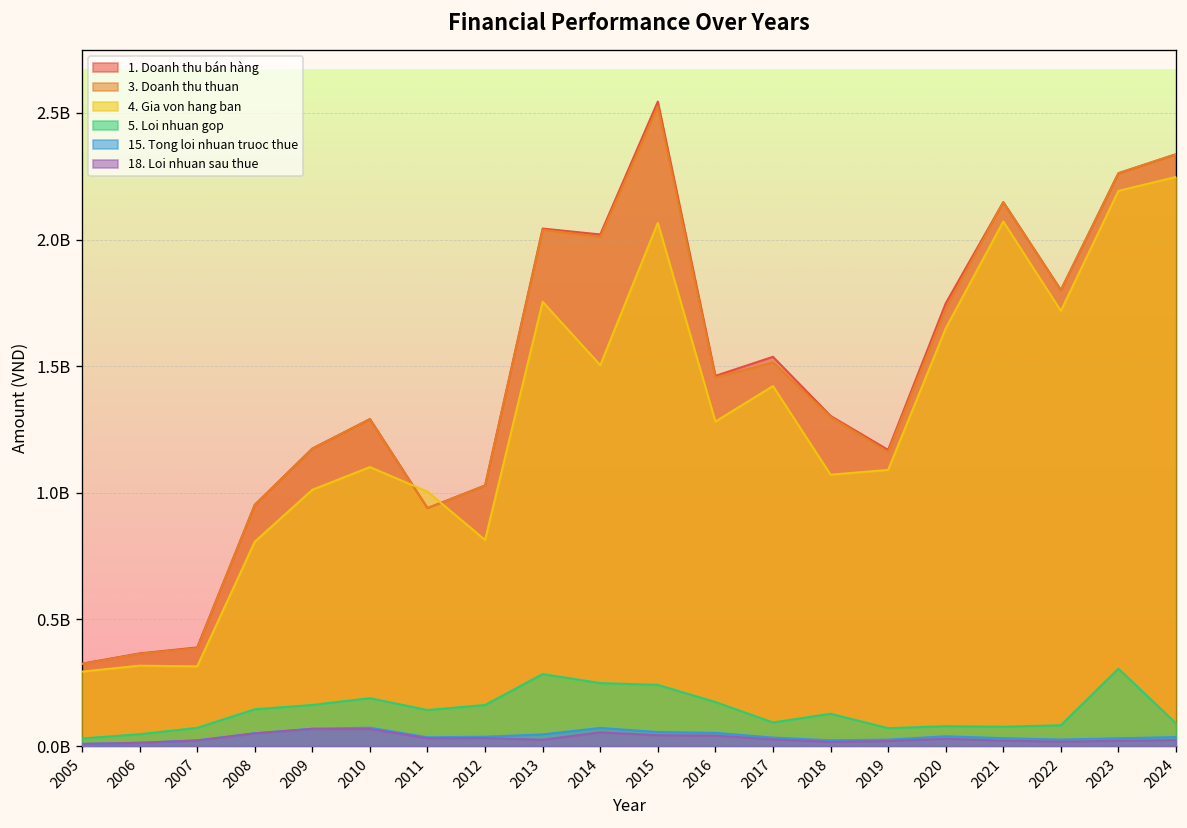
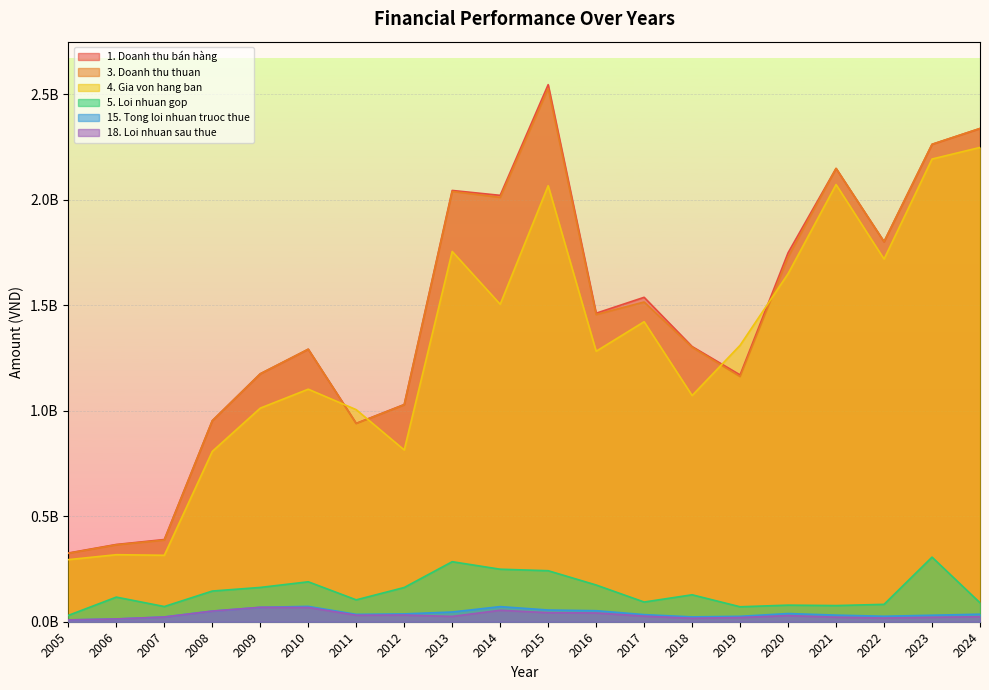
  {
    "4. Gia von hang ban": {
      "2005": 290000000,
      "2006": 320000000,
      "2007": 310000000,
      "2008": 810000000,
      "2009": 1010000000,
      "2010": 1100000000,
      "2011": 1000000000,
      "2012": 810000000,
      "2013": 1750000000,
      "2014": 1500000000,
      "2015": 2070000000,
      "2016": 1280000000,
      "2017": 1420000000,
      "2018": 1070000000,
-     "2019": 1090000000,
+     "2019": 1310000000,
      "2020": 1650000000,
      "2021": 2070000000,
      "2022": 1720000000,
      "2023": 2190000000,
      "2024": 2250000000
    },
    "5. Loi nhuan gop": {
      "2005": 30000000,
-     "2006": 50000000,
+     "2006": 120000000,
      "2007": 70000000,
      "2008": 150000000,
      "2009": 160000000,
      "2010": 190000000,
-     "2011": 140000000,
+     "2011": 100000000,
      "2012": 160000000,
      "2013": 280000000,
      "2014": 250000000,
      "2015": 240000000,
      "2016": 170000000,
      "2017": 90000000,
      "2018": 130000000,
      "2019": 70000000,
      "2020": 80000000,
      "2021": 80000000,
      "2022": 80000000,
      "2023": 310000000,
      "2024": 90000000
    },
    "15. Tong loi nhuan truoc thue": {
      "2013": 50000000,
      "2014": 70000000,
      "2015": 60000000
    },
    "18. Loi nhuan sau thue": {
      "2013": 30000000,
      "2014": 50000000,
      "2015": 40000000
    }
  }
